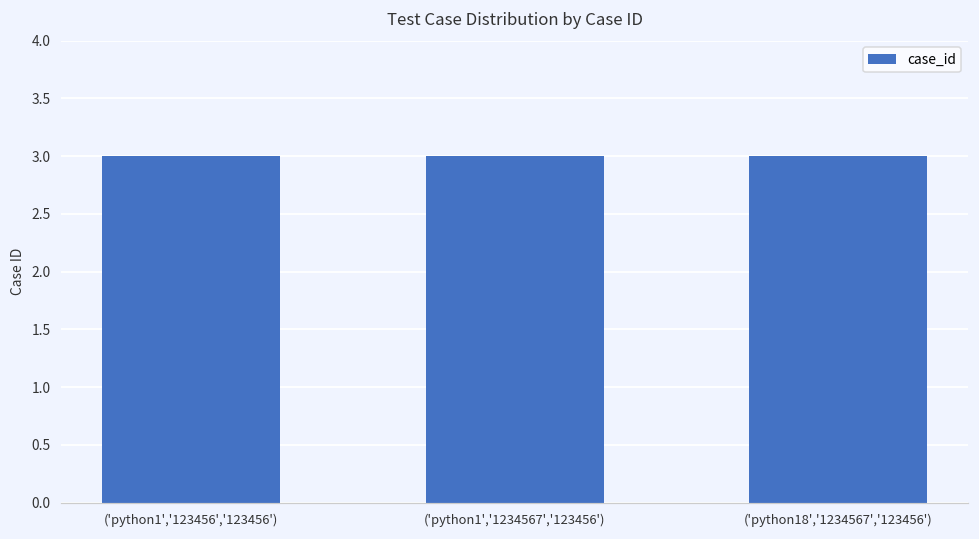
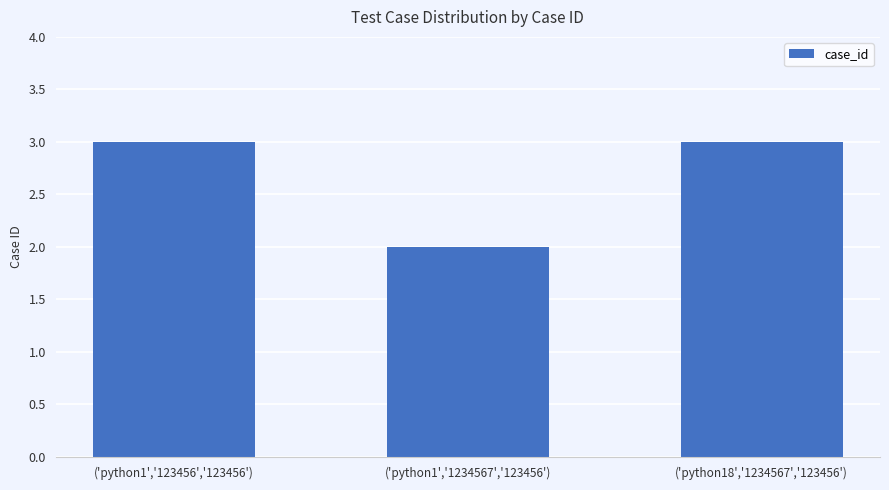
  {
    "('python1','123456','123456')": 3,
-   "('python1','1234567','123456')": 3,
+   "('python1','1234567','123456')": 2,
    "('python18','1234567','123456')": 3
  }
